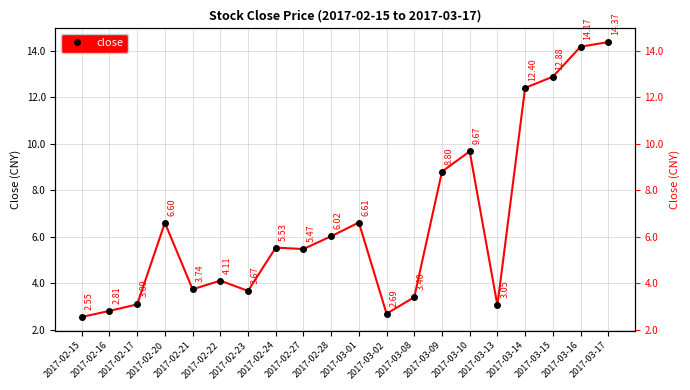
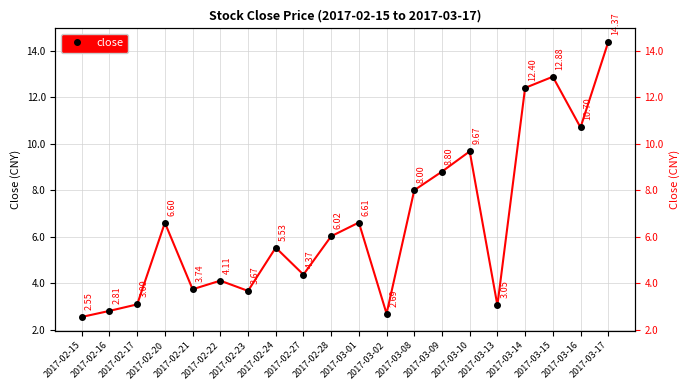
  {
    "2017-02-15": 2.55,
    "2017-02-16": 2.81,
    "2017-02-17": 3.09,
    "2017-02-20": 6.60,
    "2017-02-21": 3.74,
    "2017-02-22": 4.11,
    "2017-02-23": 3.67,
    "2017-02-24": 5.53,
-   "2017-02-27": 5.47,
+   "2017-02-27": 4.37,
    "2017-02-28": 6.02,
    "2017-03-01": 6.61,
    "2017-03-02": 2.69,
-   "2017-03-08": 3.40,
+   "2017-03-08": 8.00,
    "2017-03-09": 8.80,
    "2017-03-10": 9.67,
    "2017-03-13": 3.05,
    "2017-03-14": 12.40,
    "2017-03-15": 12.88,
-   "2017-03-16": 14.17,
+   "2017-03-16": 10.70,
    "2017-03-17": 14.37
  }
